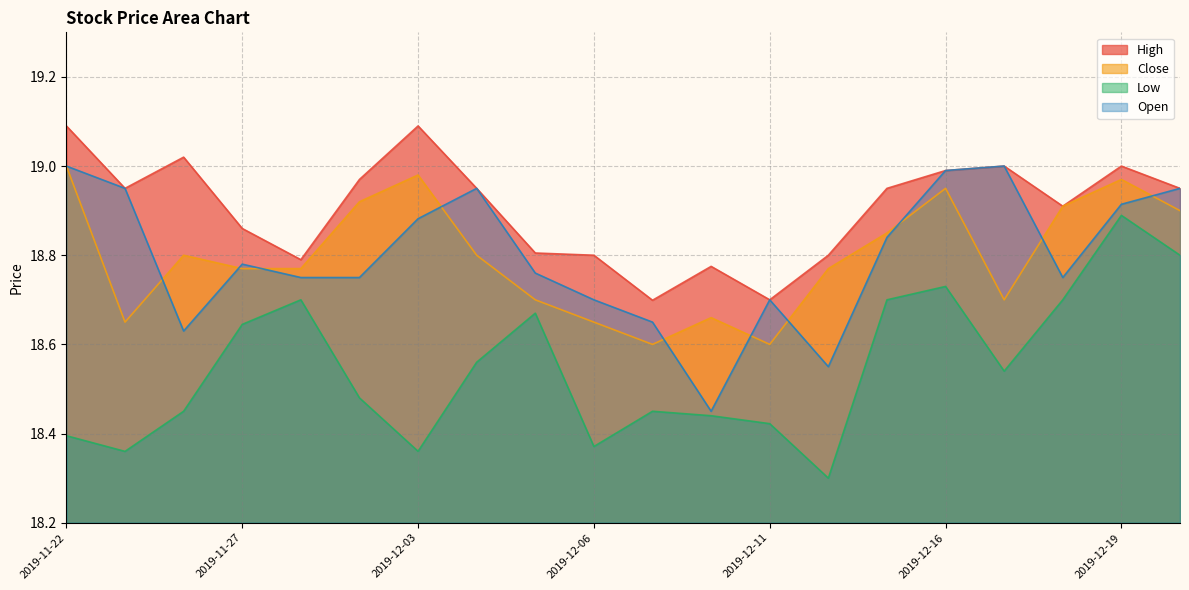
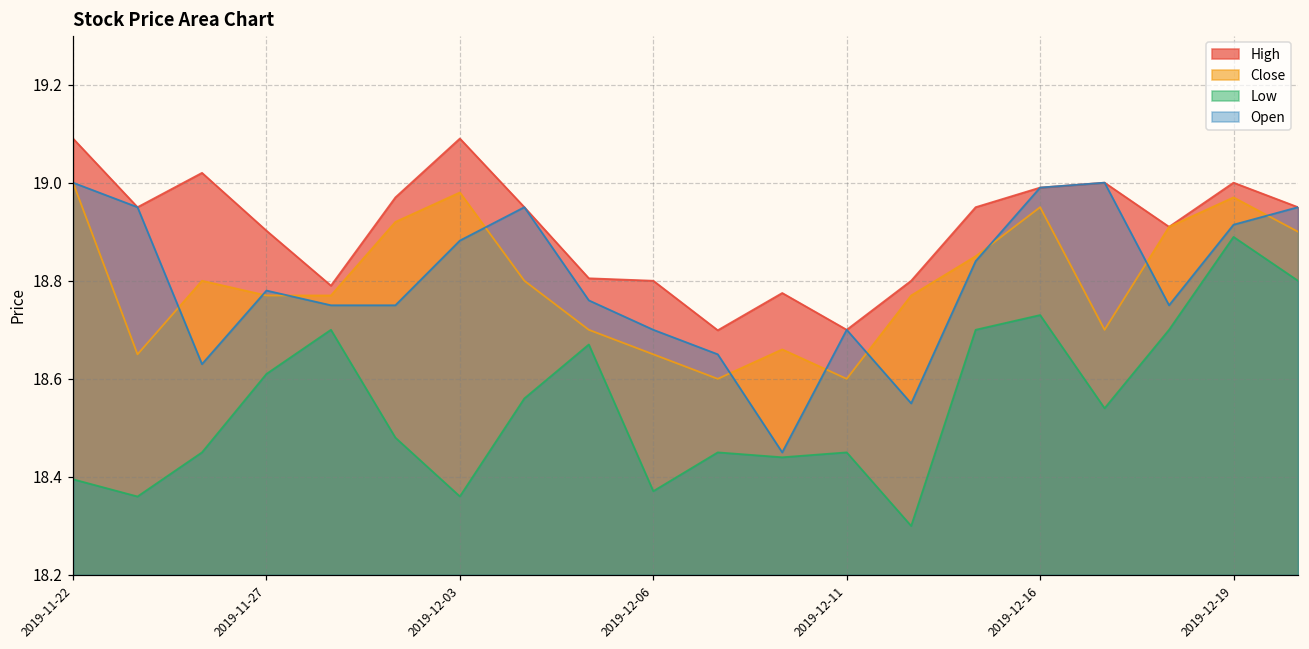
  {
    "High": {
      "2019-11-22": 19.09,
-     "2019-11-27": 18.86,
+     "2019-11-27": 18.90,
      "2019-12-03": 19.09,
      "2019-12-06": 18.80,
      "2019-12-19": 19.00
    },
    "Close": {
      "2019-11-27": 18.77,
      "2019-12-03": 18.98,
      "2019-12-06": 18.65,
      "2019-12-11": 18.60,
      "2019-12-16": 18.95,
      "2019-12-19": 18.97
    },
    "Low": {
      "2019-11-22": 18.40,
-     "2019-11-27": 18.64,
+     "2019-11-27": 18.61,
      "2019-12-03": 18.36,
      "2019-12-06": 18.37,
-     "2019-12-11": 18.42,
+     "2019-12-11": 18.45,
      "2019-12-16": 18.73,
      "2019-12-19": 18.89
    },
    "Open": {
      "2019-11-27": 18.78,
      "2019-12-03": 18.88,
      "2019-12-06": 18.70,
      "2019-12-19": 18.91
    }
  }
